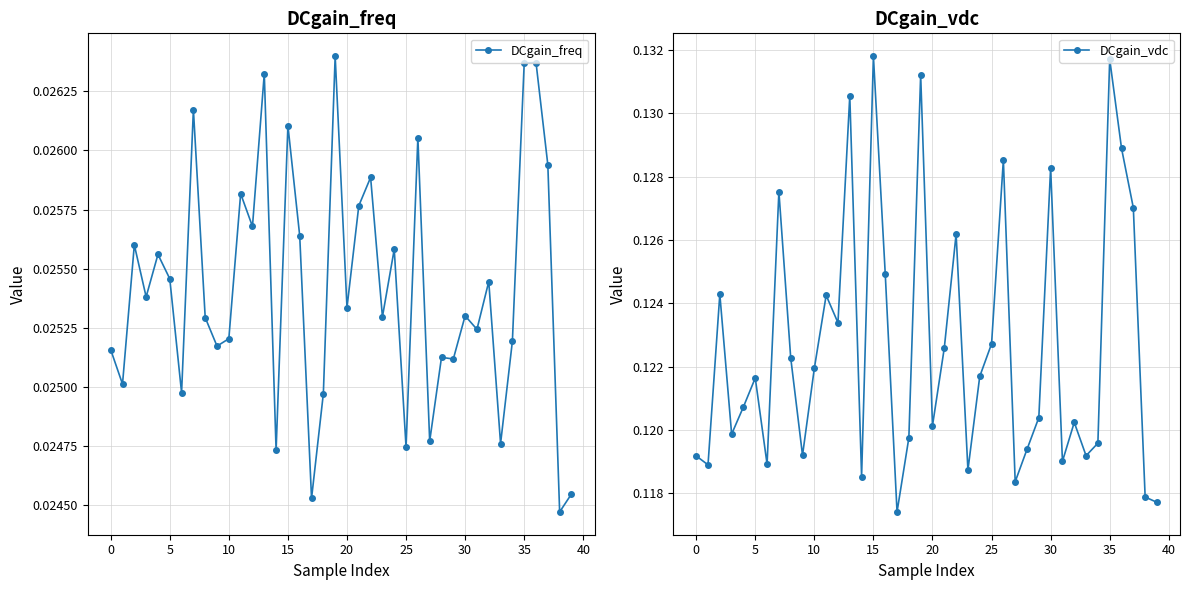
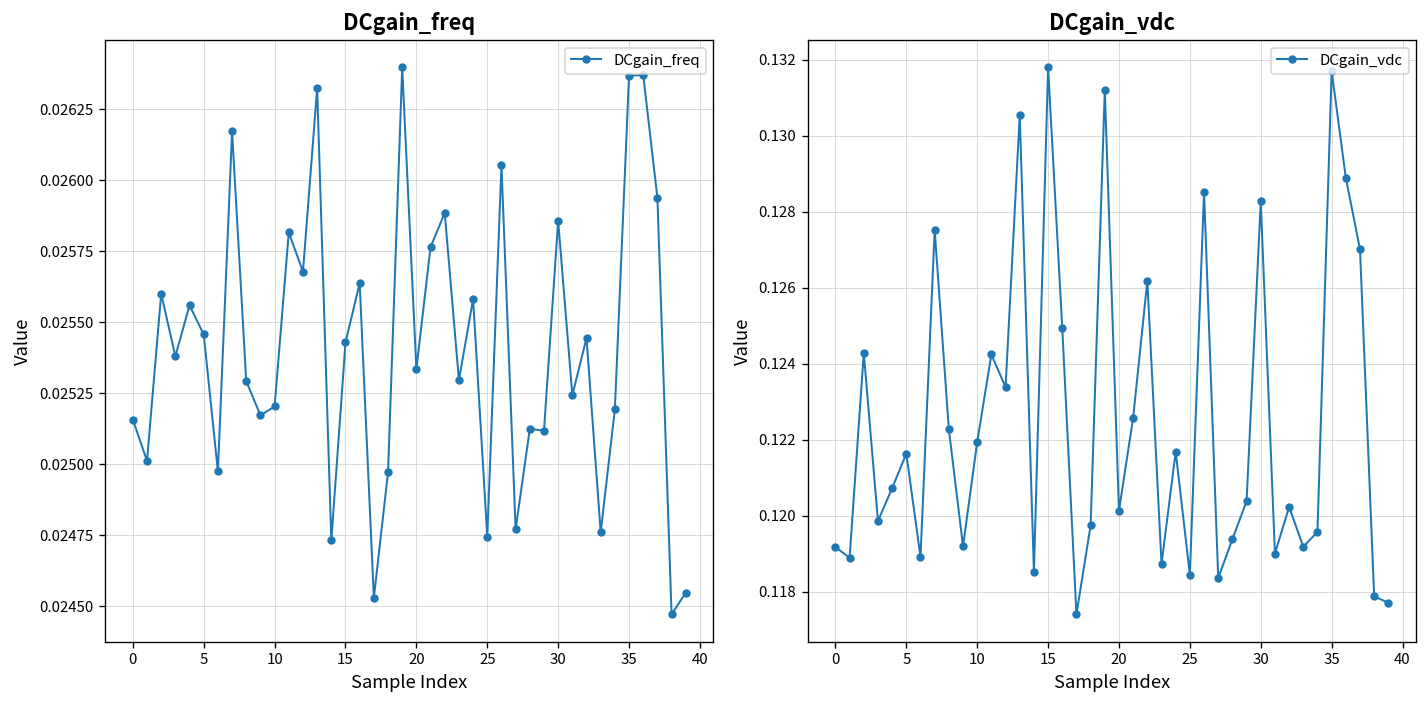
  {
    "DCgain_freq": {
      "0": 0.02516,
      "5": 0.02546,
      "10": 0.02520,
-     "15": 0.02610,
+     "15": 0.02543,
      "20": 0.02534,
      "25": 0.02475,
-     "30": 0.02530,
+     "30": 0.02586,
      "35": 0.02637
    },
    "DCgain_vdc": {
      "0": 0.1192,
      "5": 0.1216,
      "10": 0.1219,
      "15": 0.1318,
      "20": 0.1201,
-     "25": 0.1227,
+     "25": 0.1184,
      "30": 0.1283
    }
  }
